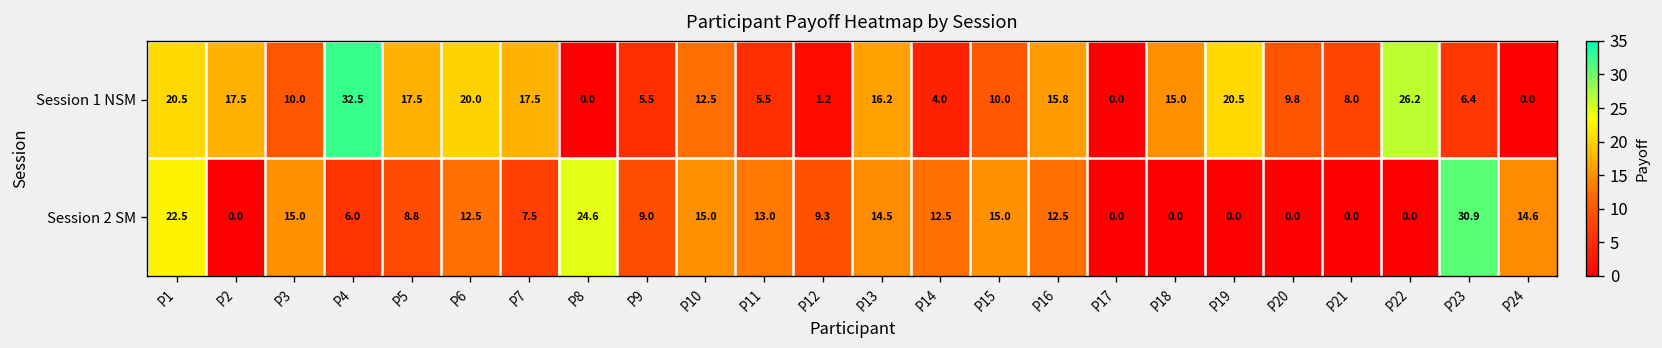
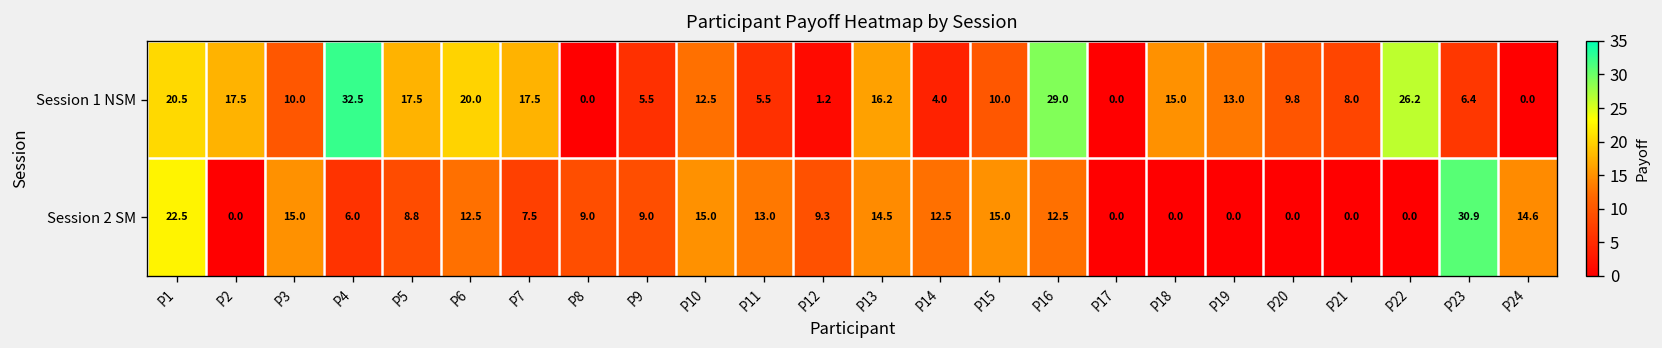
  {
    "Session 1 NSM": {
      "P1": 20.5,
      "P2": 17.5,
      "P3": 10.0,
      "P4": 32.5,
      "P5": 17.5,
      "P6": 20.0,
      "P7": 17.5,
      "P8": 0.0,
      "P9": 5.5,
      "P10": 12.5,
      "P11": 5.5,
      "P12": 1.2,
      "P13": 16.2,
      "P14": 4.0,
      "P15": 10.0,
-     "P16": 15.8,
+     "P16": 29.0,
      "P17": 0.0,
      "P18": 15.0,
-     "P19": 20.5,
+     "P19": 13.0,
      "P20": 9.8,
      "P21": 8.0,
      "P22": 26.2,
      "P23": 6.4,
      "P24": 0.0
    },
    "Session 2 SM": {
      "P1": 22.5,
      "P2": 0.0,
      "P3": 15.0,
      "P4": 6.0,
      "P5": 8.8,
      "P6": 12.5,
      "P7": 7.5,
-     "P8": 24.6,
+     "P8": 9.0,
      "P9": 9.0,
      "P10": 15.0,
      "P11": 13.0,
      "P12": 9.3,
      "P13": 14.5,
      "P14": 12.5,
      "P15": 15.0,
      "P16": 12.5,
      "P17": 0.0,
      "P18": 0.0,
      "P19": 0.0,
      "P20": 0.0,
      "P21": 0.0,
      "P22": 0.0,
      "P23": 30.9,
      "P24": 14.6
    }
  }
